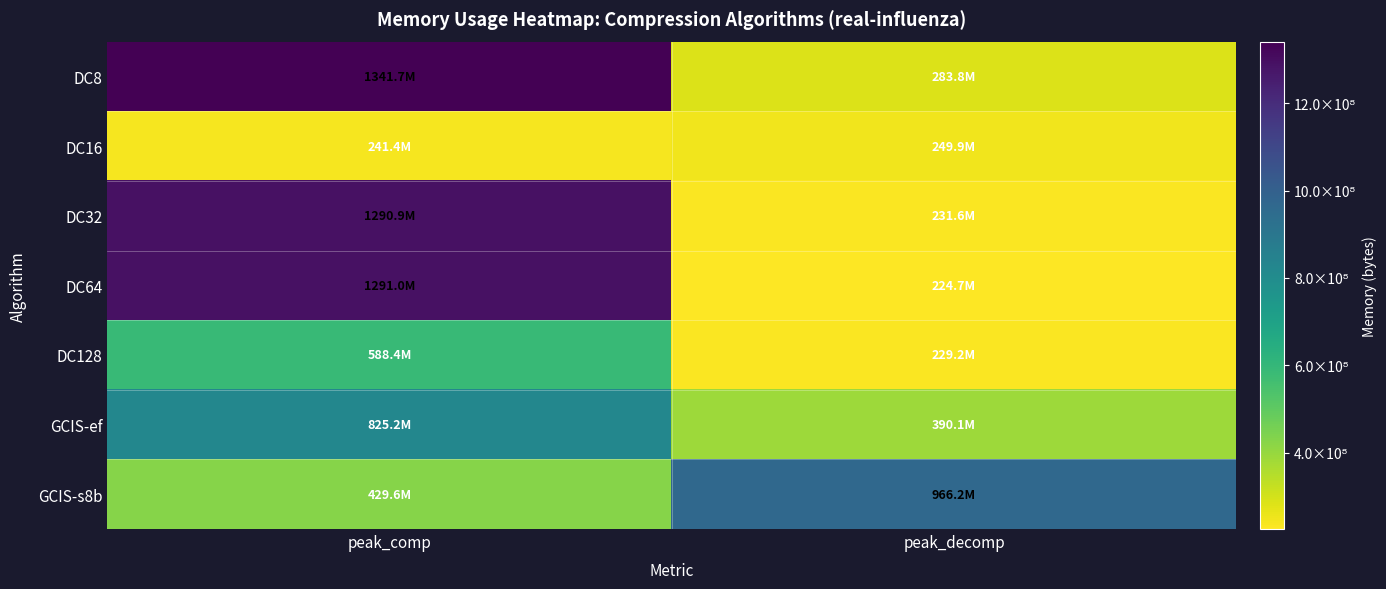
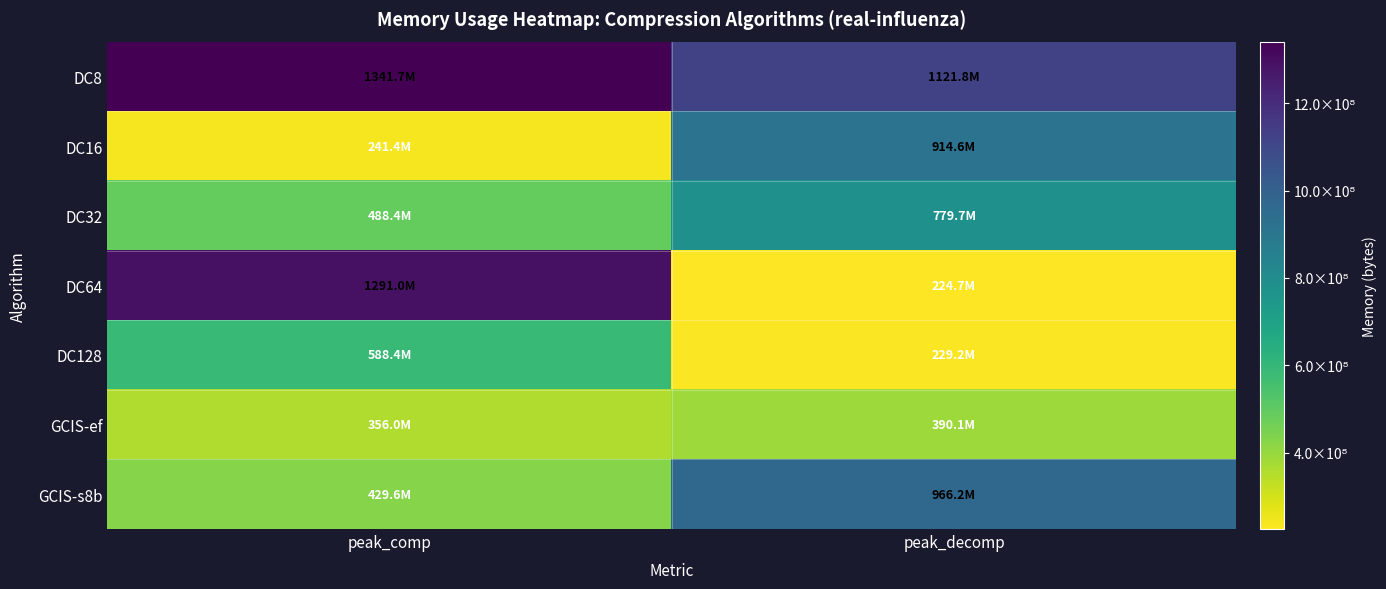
  {
    "DC8": {
      "peak_comp": "1341.7M",
-     "peak_decomp": "283.8M"
+     "peak_decomp": "1121.8M"
    },
    "DC16": {
      "peak_comp": "241.4M",
-     "peak_decomp": "249.9M"
+     "peak_decomp": "914.6M"
    },
    "DC32": {
-     "peak_comp": "1290.9M",
-     "peak_decomp": "231.6M"
+     "peak_comp": "488.4M",
+     "peak_decomp": "779.7M"
    },
    "DC64": {
      "peak_comp": "1291.0M",
      "peak_decomp": "224.7M"
    },
    "DC128": {
      "peak_comp": "588.4M",
      "peak_decomp": "229.2M"
    },
    "GCIS-ef": {
-     "peak_comp": "825.2M",
+     "peak_comp": "356.0M",
      "peak_decomp": "390.1M"
    },
    "GCIS-s8b": {
      "peak_comp": "429.6M",
      "peak_decomp": "966.2M"
    }
  }
